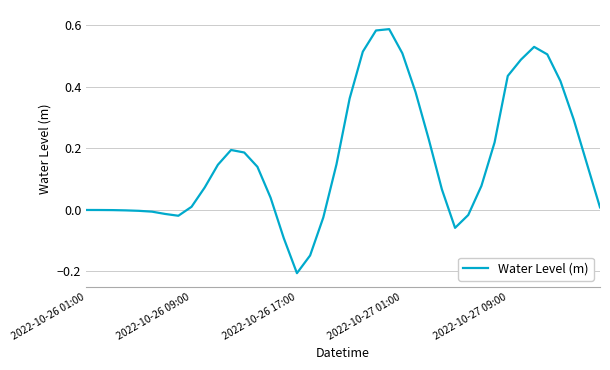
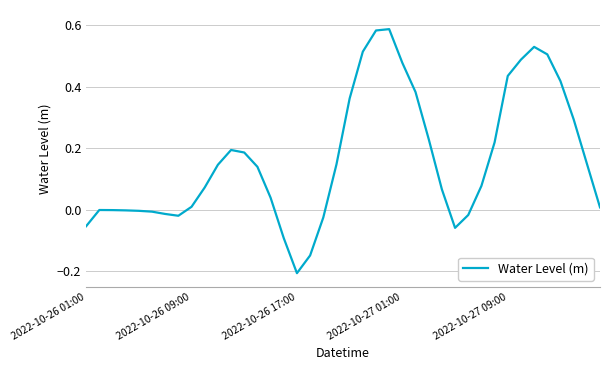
  {
-   "2022-10-26 01:00": 0.00,
+   "2022-10-26 01:00": -0.05,
    "2022-10-26 09:00": 0.01,
    "2022-10-26 17:00": -0.21,
-   "2022-10-27 01:00": 0.51,
+   "2022-10-27 01:00": 0.48,
    "2022-10-27 09:00": 0.44
  }
